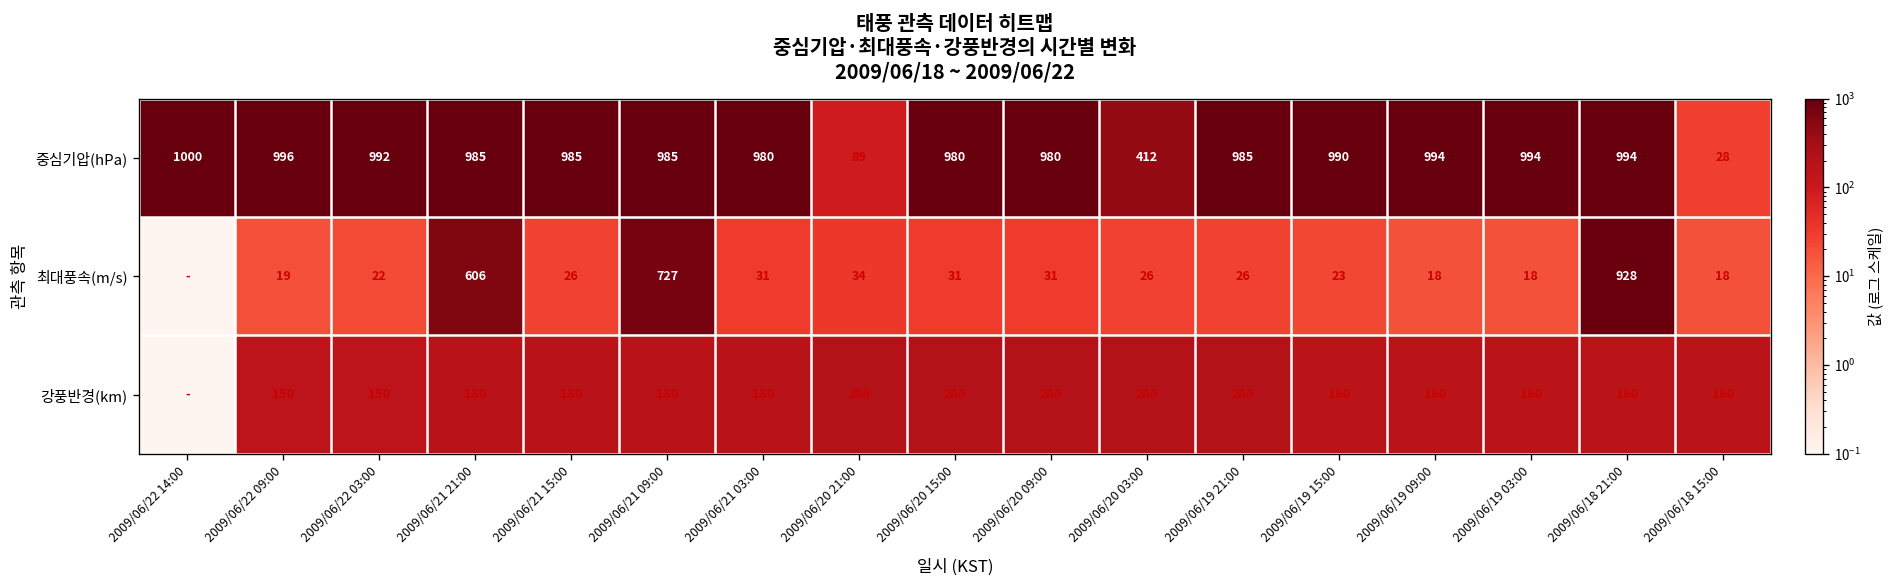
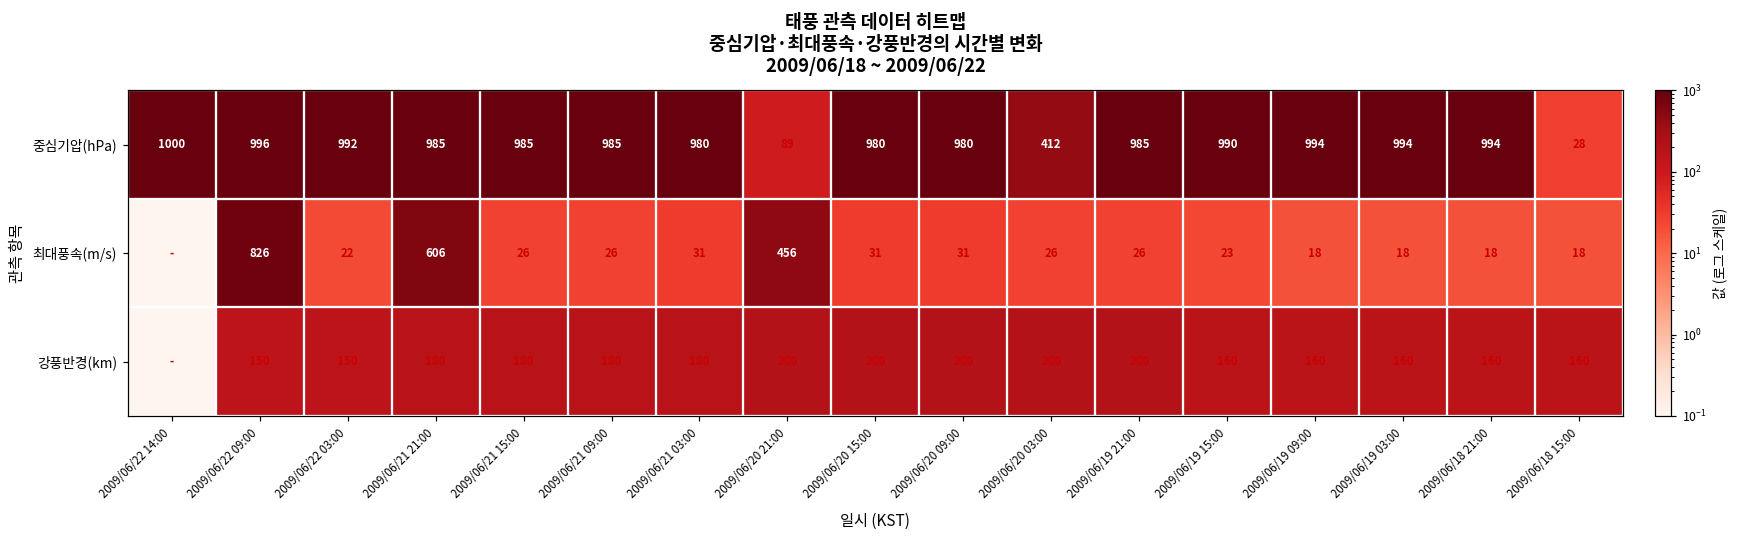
  {
    "중심기압(hPa)": {
      "2009/06/22 14:00": 1000,
      "2009/06/22 09:00": 996,
      "2009/06/22 03:00": 992,
      "2009/06/21 21:00": 985,
      "2009/06/21 15:00": 985,
      "2009/06/21 09:00": 985,
      "2009/06/21 03:00": 980,
      "2009/06/20 15:00": 980,
      "2009/06/20 09:00": 980,
      "2009/06/20 03:00": 412,
      "2009/06/19 21:00": 985,
      "2009/06/19 15:00": 990,
      "2009/06/19 09:00": 994,
      "2009/06/19 03:00": 994,
      "2009/06/18 21:00": 994,
      "2009/06/18 15:00": 28
    },
    "최대풍속(m/s)": {
-     "2009/06/22 09:00": 19,
+     "2009/06/22 09:00": 826,
      "2009/06/22 03:00": 22,
      "2009/06/21 21:00": 606,
      "2009/06/21 15:00": 26,
-     "2009/06/21 09:00": 727,
+     "2009/06/21 09:00": 26,
      "2009/06/21 03:00": 31,
-     "2009/06/20 21:00": 34,
+     "2009/06/20 21:00": 456,
      "2009/06/20 15:00": 31,
      "2009/06/20 09:00": 31,
      "2009/06/20 03:00": 26,
      "2009/06/19 21:00": 26,
      "2009/06/19 15:00": 23,
      "2009/06/19 09:00": 18,
      "2009/06/19 03:00": 18,
-     "2009/06/18 21:00": 928,
+     "2009/06/18 21:00": 18,
      "2009/06/18 15:00": 18
    }
  }
